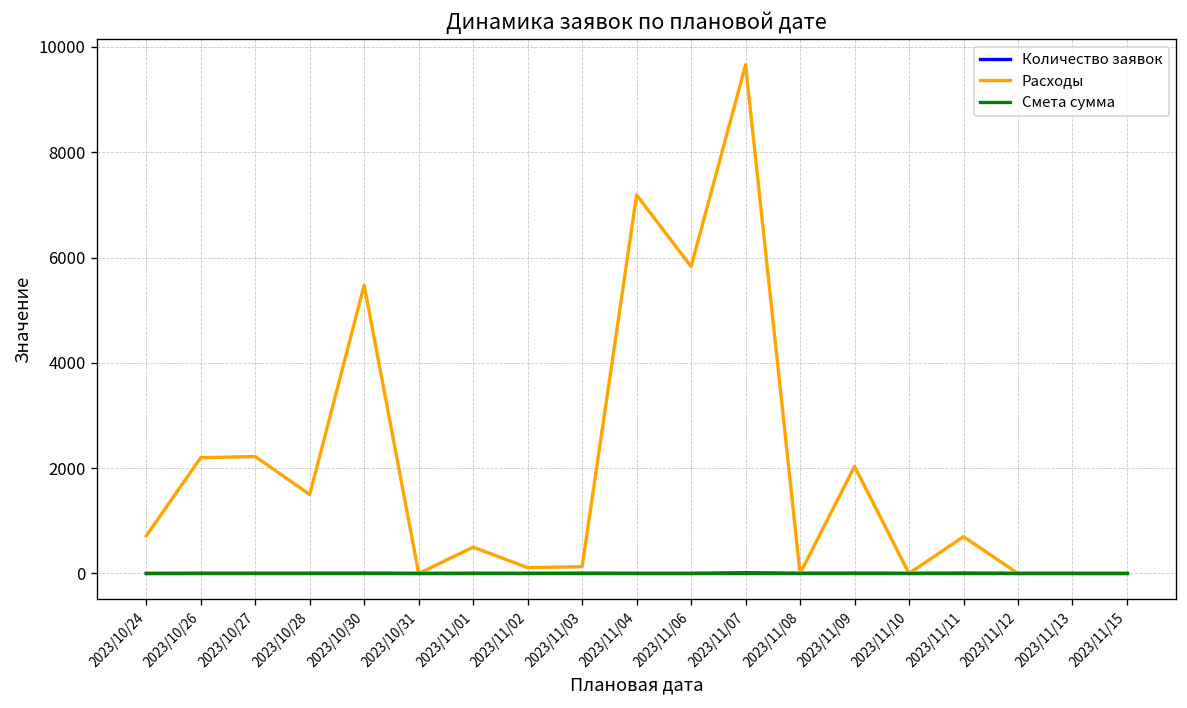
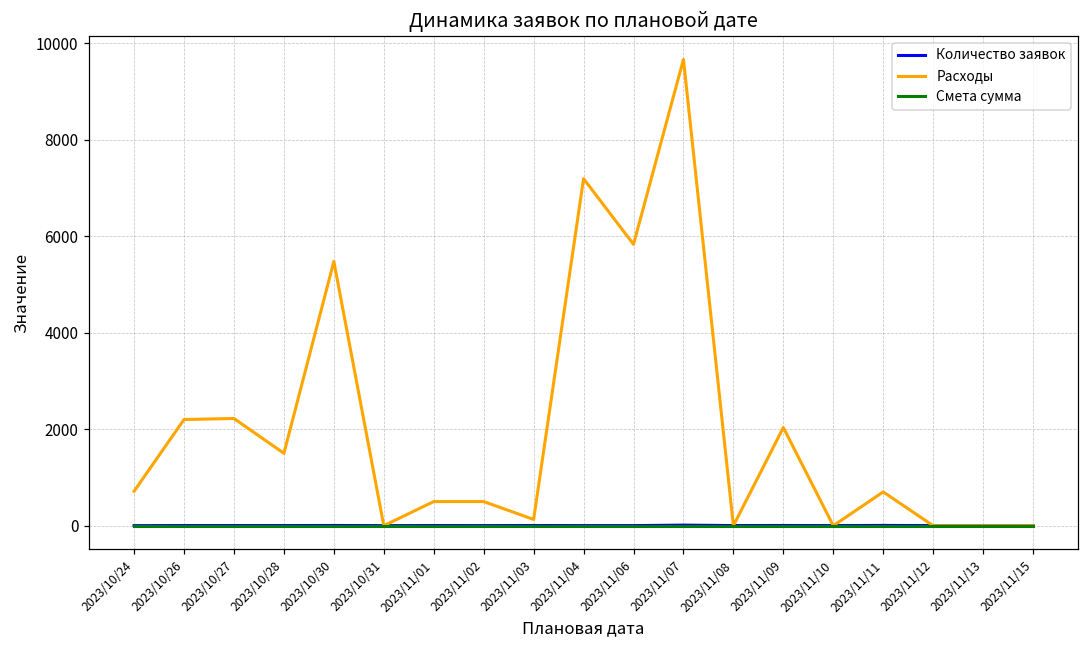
  {
    "Расходы": {
      "2023/10/24": 700,
      "2023/10/26": 2200,
      "2023/10/27": 2200,
      "2023/10/28": 1500,
      "2023/10/30": 5500,
      "2023/11/01": 500,
-     "2023/11/02": 100,
+     "2023/11/02": 500,
      "2023/11/03": 100,
      "2023/11/04": 7200,
      "2023/11/06": 5800,
      "2023/11/07": 9700,
      "2023/11/09": 2000,
      "2023/11/11": 700
    }
  }
